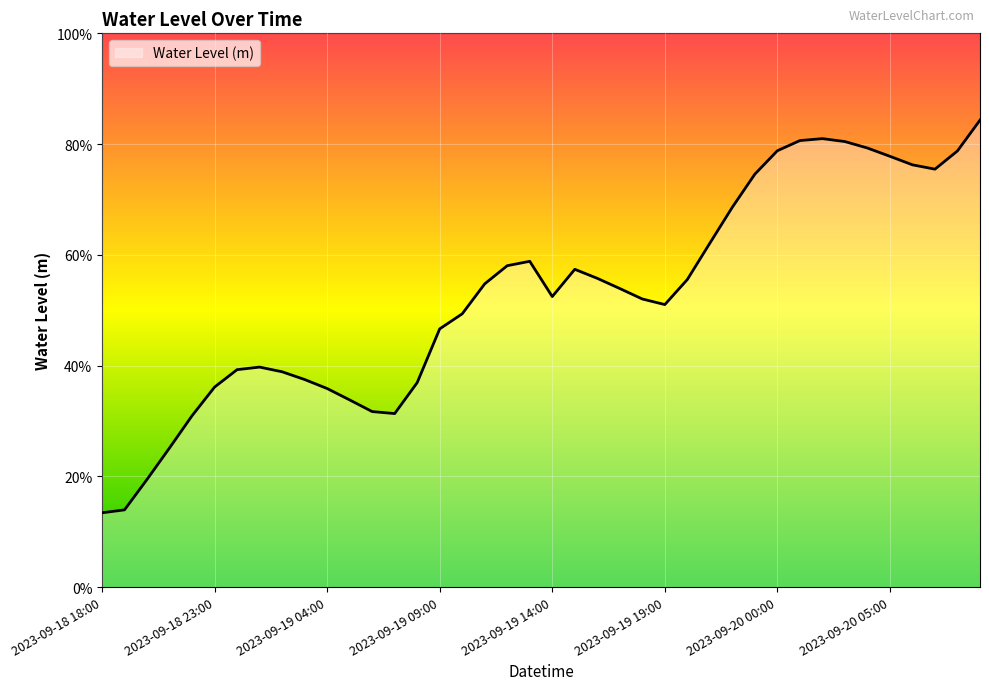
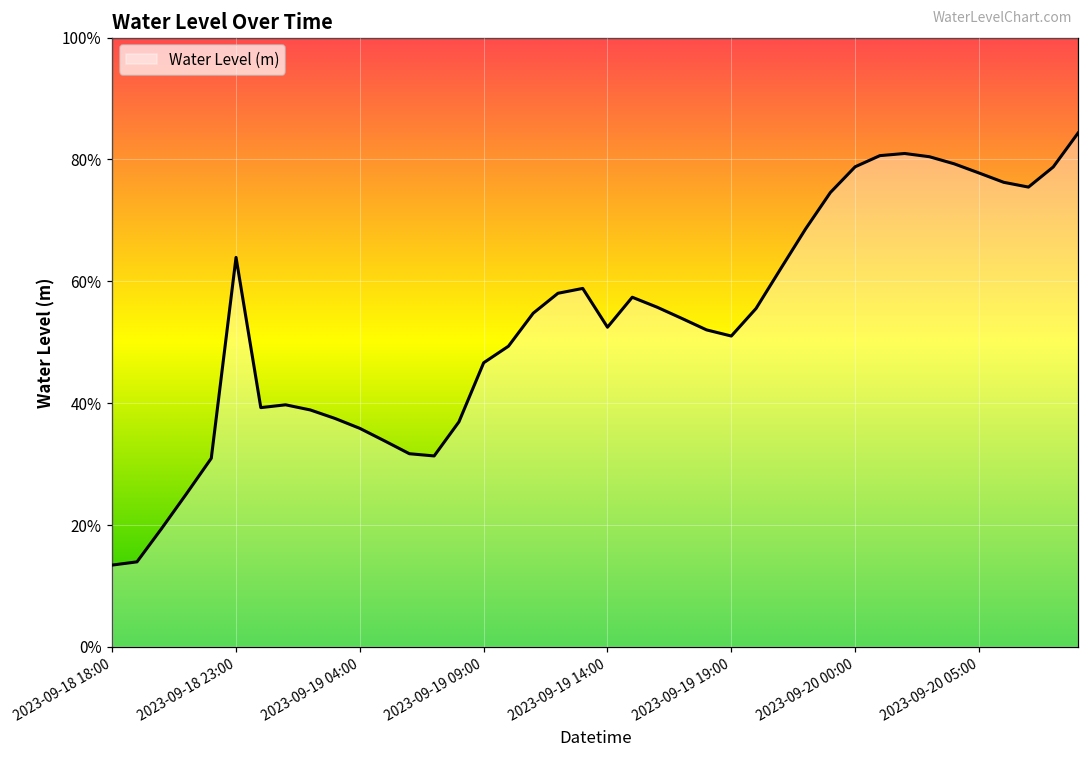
  {
    "2023-09-18 18:00": "13%",
-   "2023-09-18 23:00": "36%",
+   "2023-09-18 23:00": "64%",
    "2023-09-19 04:00": "36%",
    "2023-09-19 09:00": "47%",
    "2023-09-19 14:00": "52%",
    "2023-09-19 19:00": "51%",
    "2023-09-20 00:00": "79%",
    "2023-09-20 05:00": "78%"
  }
